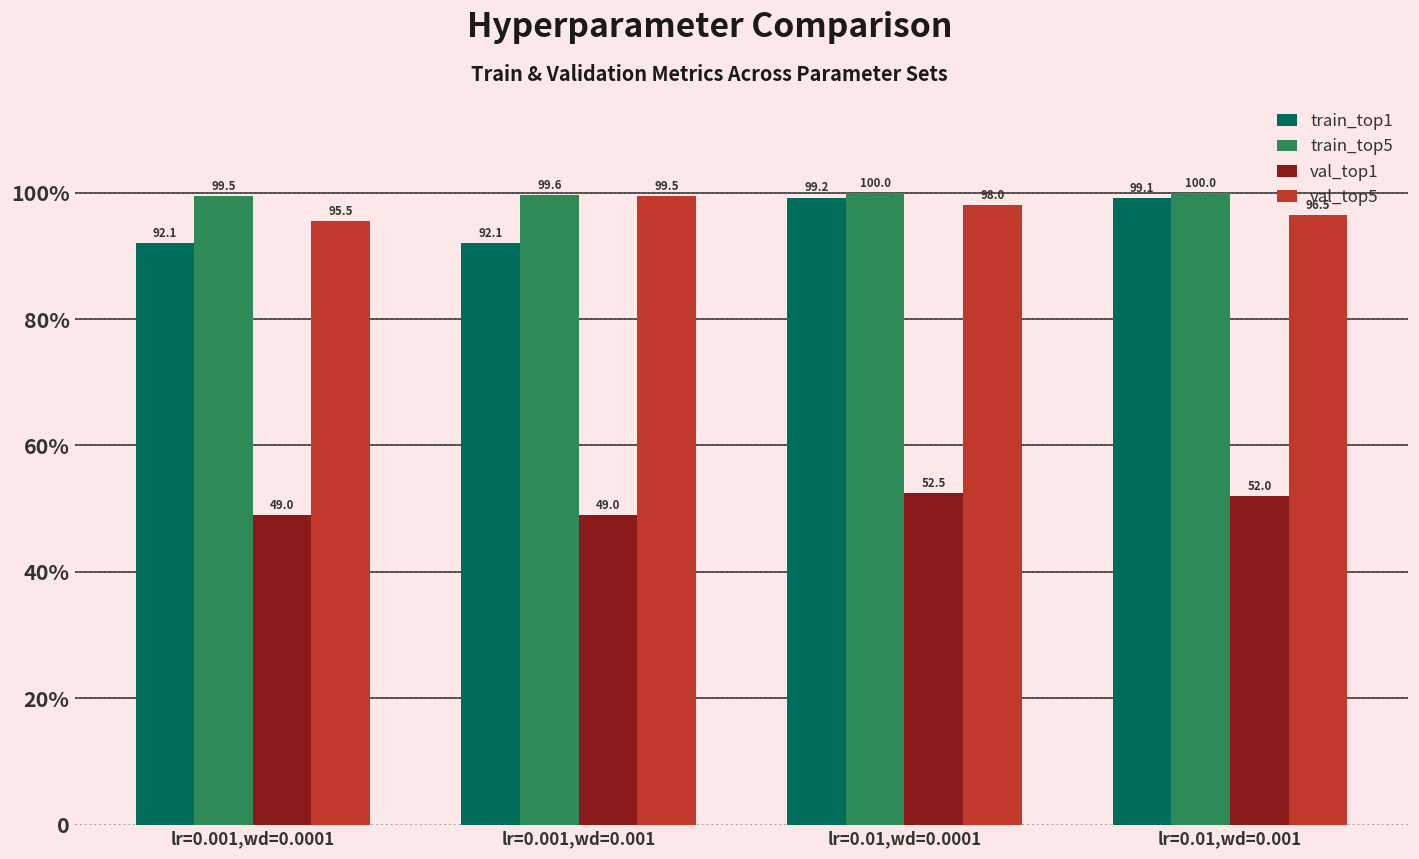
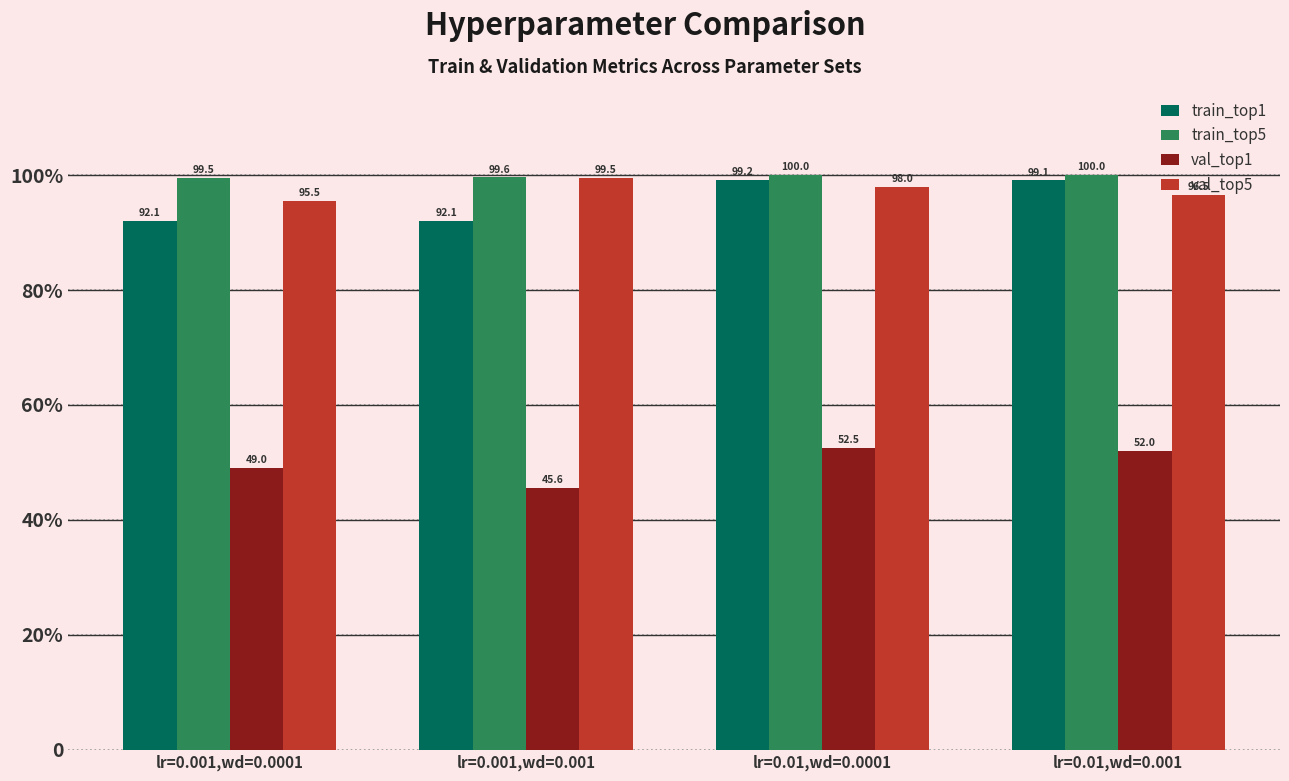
  {
    "val_top1": {
      "lr=0.001,wd=0.0001": 49.0,
-     "lr=0.001,wd=0.001": 49.0,
+     "lr=0.001,wd=0.001": 45.6,
      "lr=0.01,wd=0.0001": 52.5,
      "lr=0.01,wd=0.001": 52.0
    },
    "val_top5": {
      "lr=0.001,wd=0.0001": 95.5,
      "lr=0.001,wd=0.001": 99.5,
      "lr=0.01,wd=0.0001": 98.0,
      "lr=0.01,wd=0.001": 96.5
    }
  }
